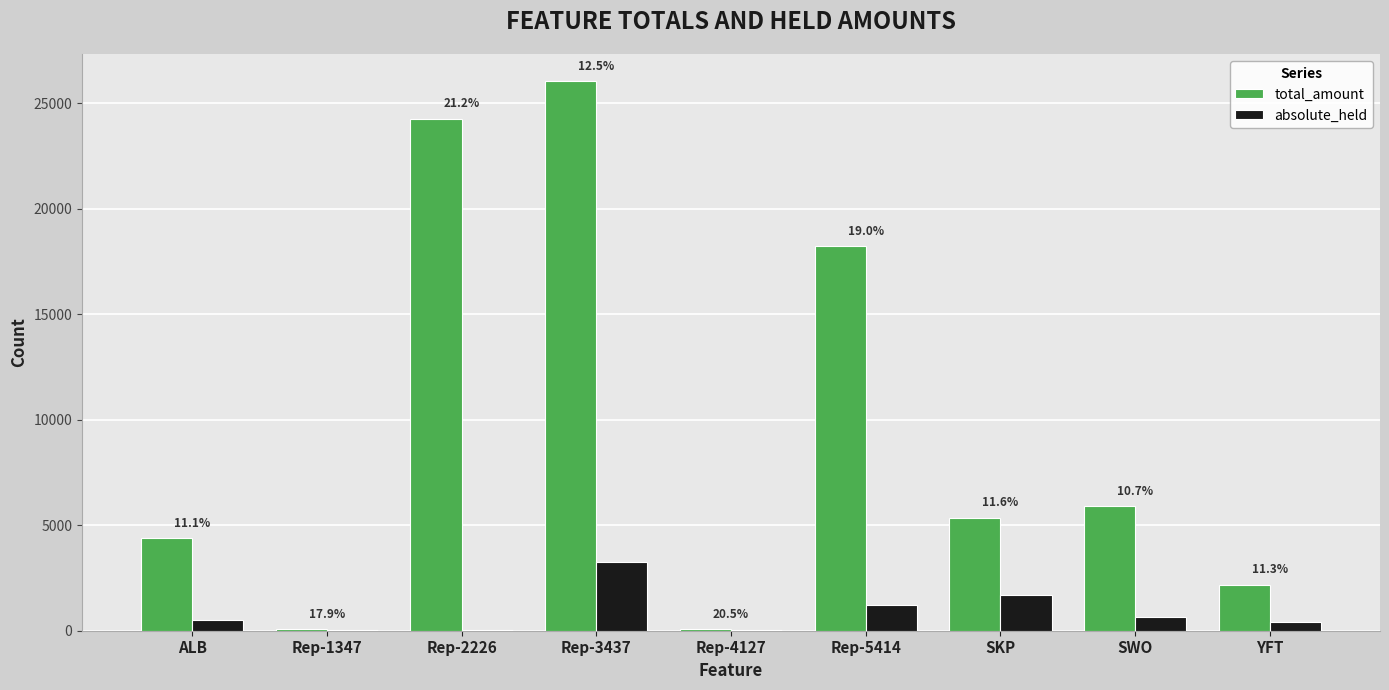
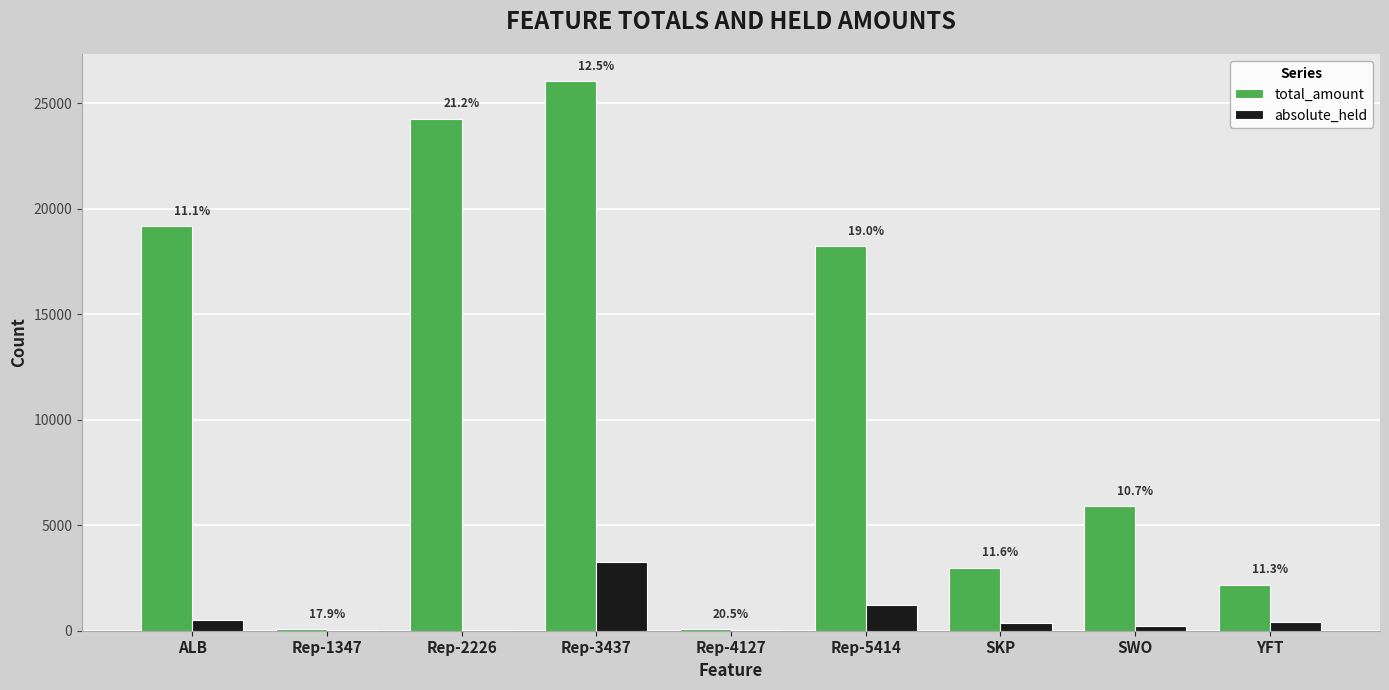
  {
    "total_amount": {
-     "ALB": 4400,
-     "SKP": 5400
+     "ALB": 19200,
+     "SKP": 3000
    },
    "absolute_held": {
      "ALB": 500,
      "Rep-3437": 3300,
      "Rep-5414": 1200,
-     "SKP": 1700,
-     "SWO": 600,
+     "SKP": 300,
+     "SWO": 200,
      "YFT": 400
    }
  }
